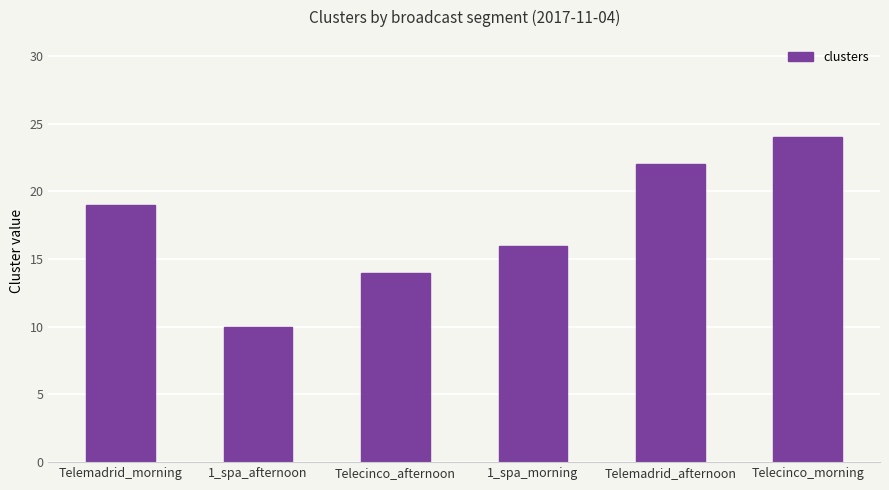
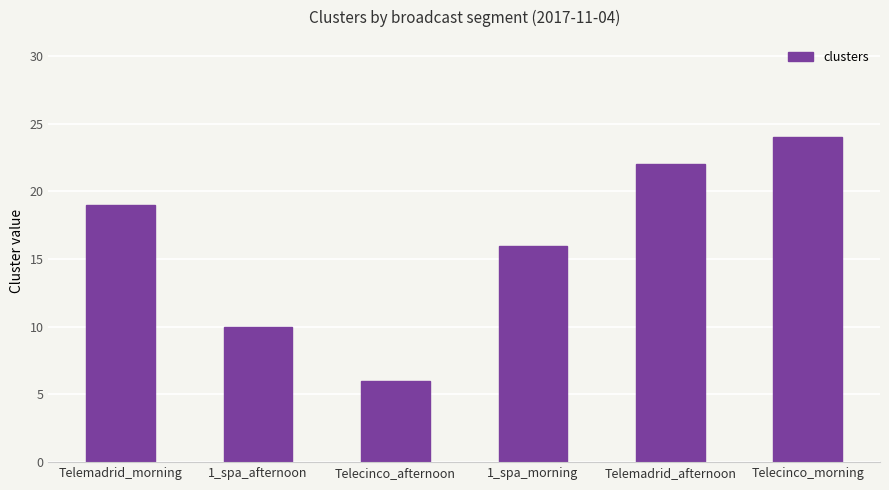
  {
    "Telemadrid_morning": 19,
    "1_spa_afternoon": 10,
-   "Telecinco_afternoon": 14,
+   "Telecinco_afternoon": 6,
    "1_spa_morning": 16,
    "Telemadrid_afternoon": 22,
    "Telecinco_morning": 24
  }
